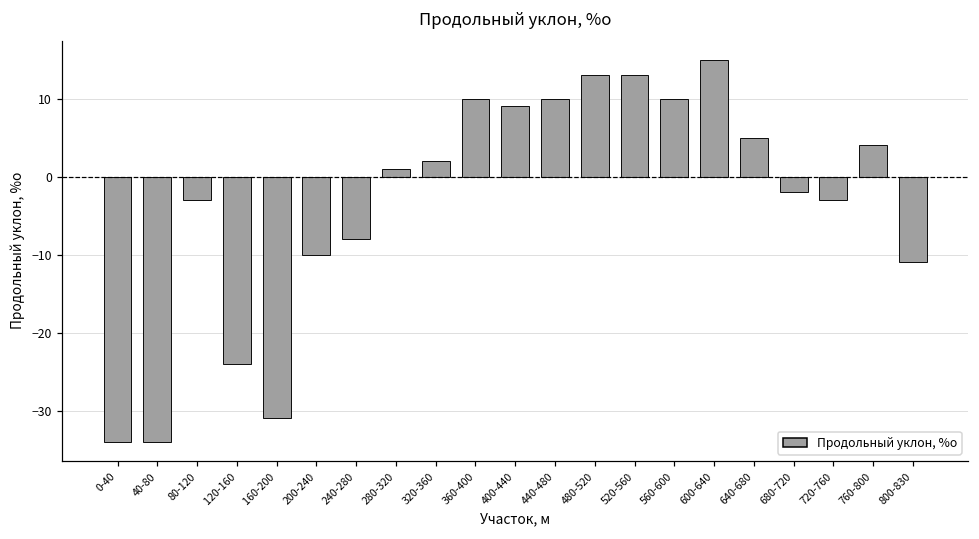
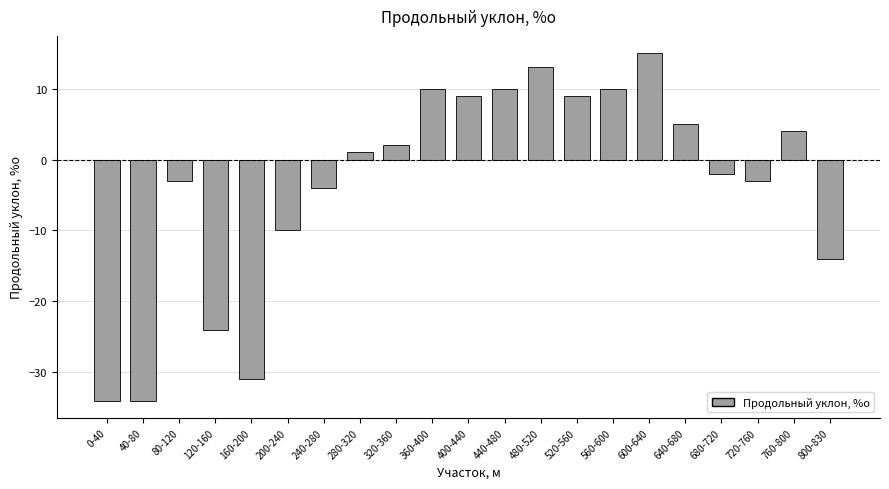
  {
    "0-40": -34,
    "40-80": -34,
    "80-120": -3,
    "120-160": -24,
    "160-200": -31,
    "200-240": -10,
-   "240-280": -8,
+   "240-280": -4,
    "280-320": 1,
    "320-360": 2,
    "360-400": 10,
    "400-440": 9,
    "440-480": 10,
    "480-520": 13,
-   "520-560": 13,
+   "520-560": 9,
    "560-600": 10,
    "600-640": 15,
    "640-680": 5,
    "680-720": -2,
    "720-760": -3,
    "760-800": 4,
-   "800-830": -11
+   "800-830": -14
  }
